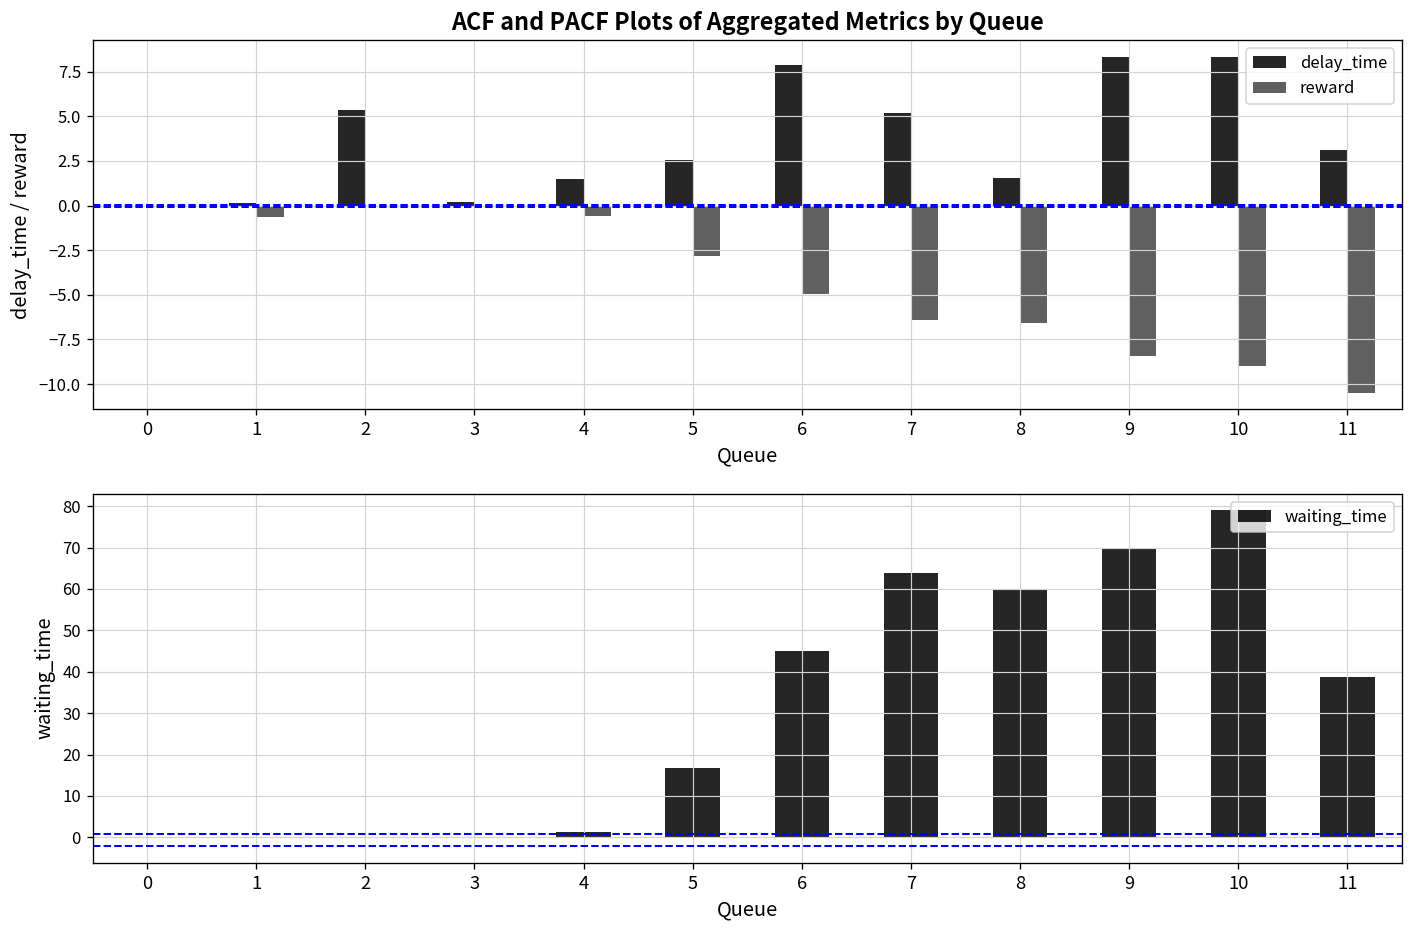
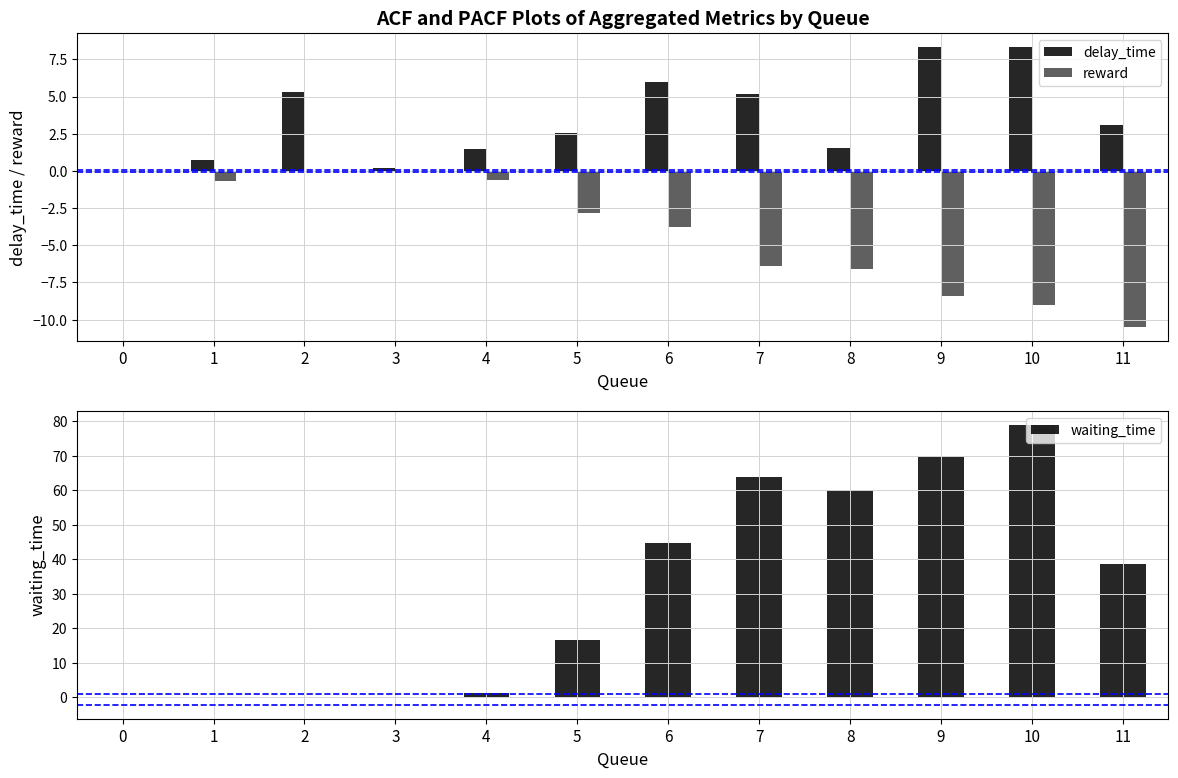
  {
    "ACF and PACF Plots of Aggregated Metrics by Queue": {
      "delay_time": {
        "0": 0.0,
-       "1": 0.2,
+       "1": 0.8,
        "2": 5.3,
        "3": 0.2,
        "4": 1.5,
        "5": 2.5,
-       "6": 7.9,
+       "6": 6.0,
        "7": 5.2,
        "8": 1.6,
        "9": 8.3,
        "10": 8.3,
        "11": 3.1
      },
      "reward": {
        "0": 0.0,
        "1": -0.7,
        "3": 0.0,
        "4": -0.6,
        "5": -2.8,
-       "6": -5.0,
+       "6": -3.8,
        "7": -6.4,
        "8": -6.6,
        "9": -8.4,
        "10": -9.0,
        "11": -10.5
      }
    }
  }
